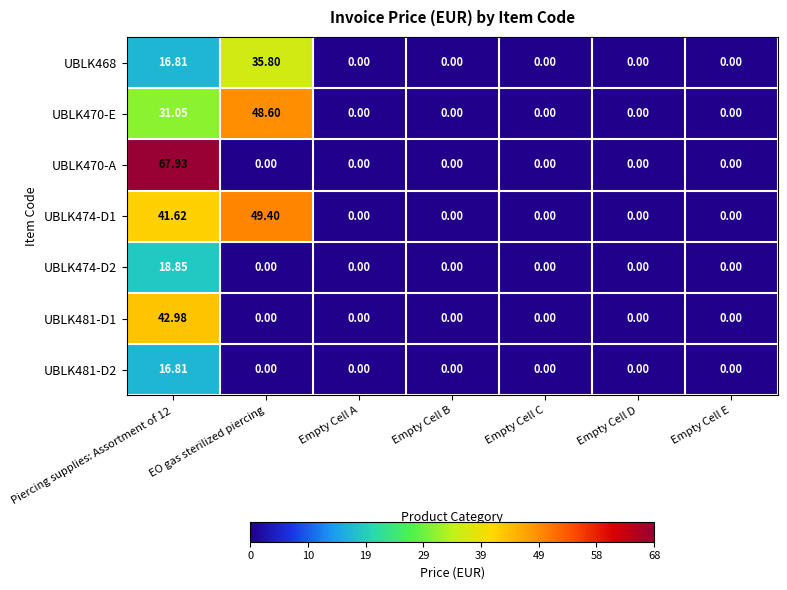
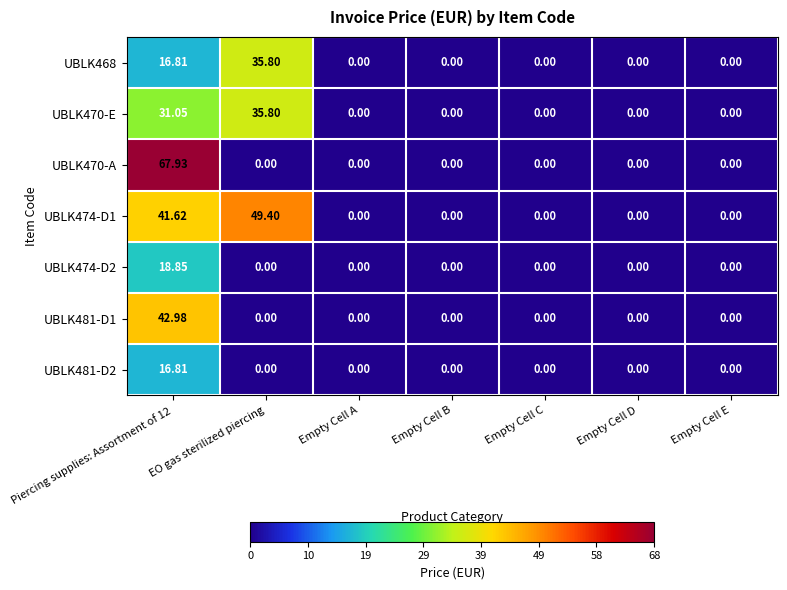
  {
    "UBLK468": {
      "Piercing supplies: Assortment of 12": 16.81,
      "EO gas sterilized piercing": 35.80,
      "Empty Cell A": 0.00,
      "Empty Cell B": 0.00,
      "Empty Cell C": 0.00,
      "Empty Cell D": 0.00,
      "Empty Cell E": 0.00
    },
    "UBLK470-E": {
      "Piercing supplies: Assortment of 12": 31.05,
-     "EO gas sterilized piercing": 48.60,
+     "EO gas sterilized piercing": 35.80,
      "Empty Cell A": 0.00,
      "Empty Cell B": 0.00,
      "Empty Cell C": 0.00,
      "Empty Cell D": 0.00,
      "Empty Cell E": 0.00
    },
    "UBLK470-A": {
      "Piercing supplies: Assortment of 12": 67.93,
      "EO gas sterilized piercing": 0.00,
      "Empty Cell A": 0.00,
      "Empty Cell B": 0.00,
      "Empty Cell C": 0.00,
      "Empty Cell D": 0.00,
      "Empty Cell E": 0.00
    },
    "UBLK474-D1": {
      "Piercing supplies: Assortment of 12": 41.62,
      "EO gas sterilized piercing": 49.40,
      "Empty Cell A": 0.00,
      "Empty Cell B": 0.00,
      "Empty Cell C": 0.00,
      "Empty Cell D": 0.00,
      "Empty Cell E": 0.00
    },
    "UBLK474-D2": {
      "Piercing supplies: Assortment of 12": 18.85,
      "EO gas sterilized piercing": 0.00,
      "Empty Cell A": 0.00,
      "Empty Cell B": 0.00,
      "Empty Cell C": 0.00,
      "Empty Cell D": 0.00,
      "Empty Cell E": 0.00
    },
    "UBLK481-D1": {
      "Piercing supplies: Assortment of 12": 42.98,
      "EO gas sterilized piercing": 0.00,
      "Empty Cell A": 0.00,
      "Empty Cell B": 0.00,
      "Empty Cell C": 0.00,
      "Empty Cell D": 0.00,
      "Empty Cell E": 0.00
    },
    "UBLK481-D2": {
      "Piercing supplies: Assortment of 12": 16.81,
      "EO gas sterilized piercing": 0.00,
      "Empty Cell A": 0.00,
      "Empty Cell B": 0.00,
      "Empty Cell C": 0.00,
      "Empty Cell D": 0.00,
      "Empty Cell E": 0.00
    }
  }
